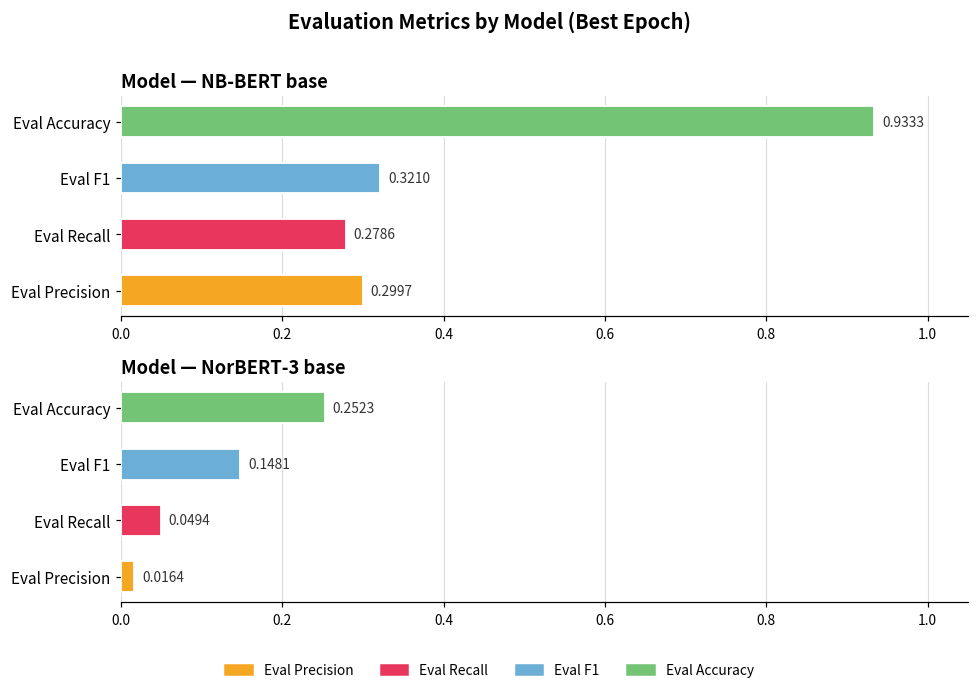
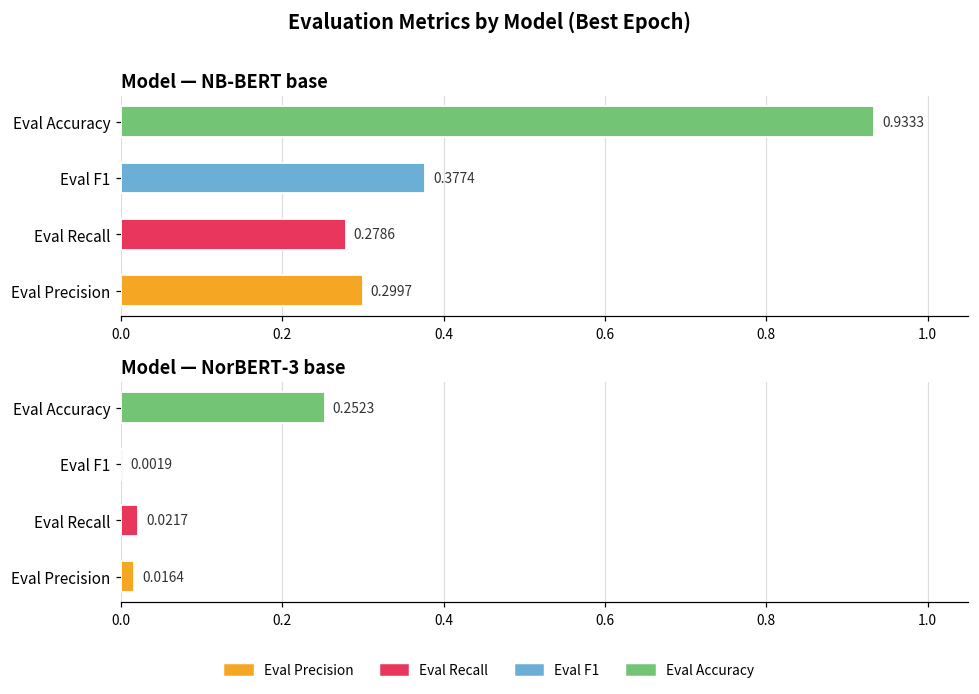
  {
    "Model — NB-BERT base": {
      "Eval Accuracy": 0.9333,
-     "Eval F1": 0.3210,
+     "Eval F1": 0.3774,
      "Eval Recall": 0.2786,
      "Eval Precision": 0.2997
    },
    "Model — NorBERT-3 base": {
      "Eval Accuracy": 0.2523,
-     "Eval F1": 0.1481,
-     "Eval Recall": 0.0494,
+     "Eval F1": 0.0019,
+     "Eval Recall": 0.0217,
      "Eval Precision": 0.0164
    }
  }
